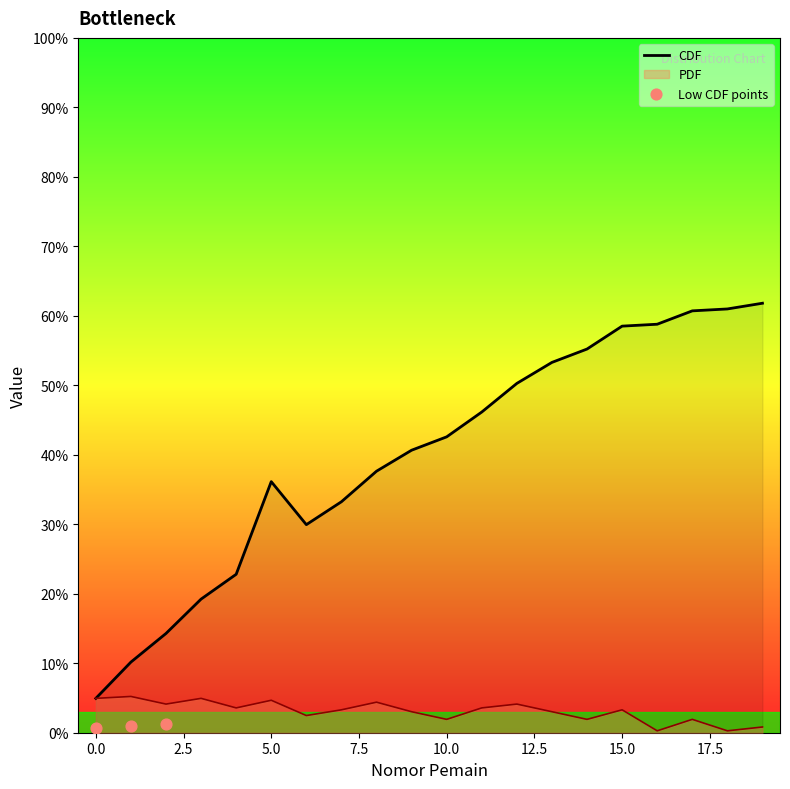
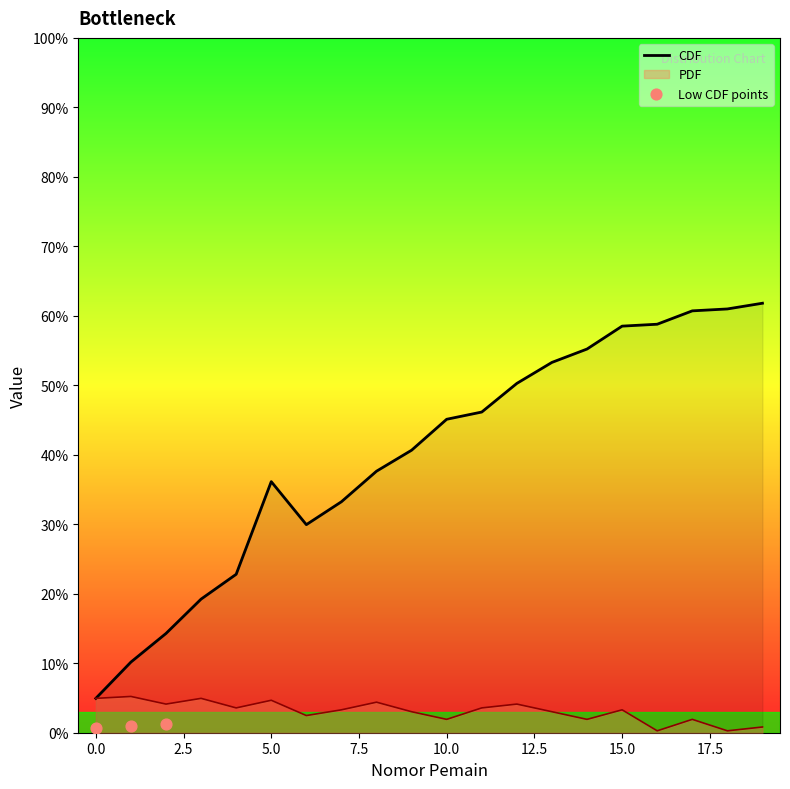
  {
    "CDF": {
      "5.0": "36%",
-     "10.0": "43%",
+     "10.0": "45%",
      "15.0": "59%"
    }
  }
